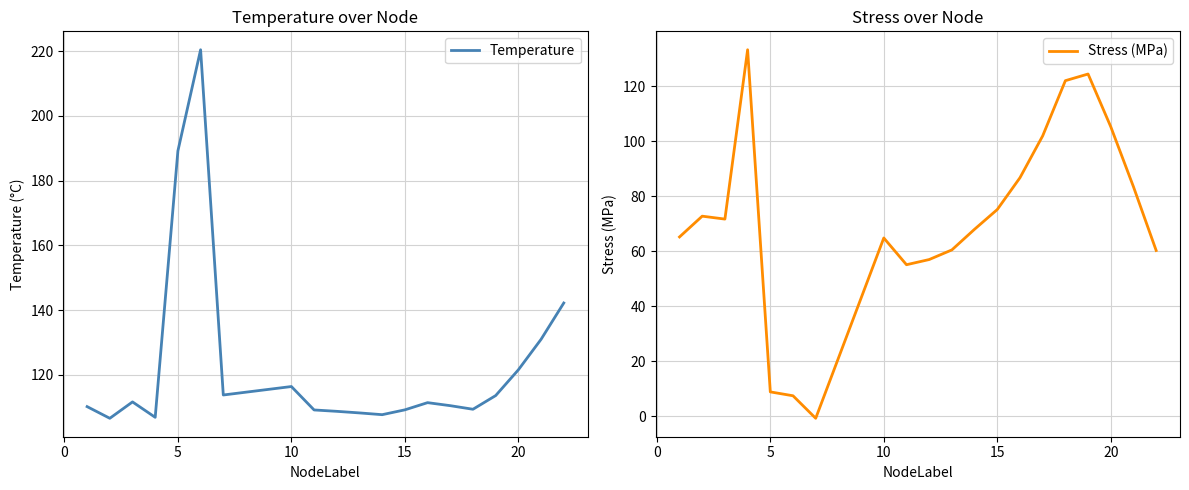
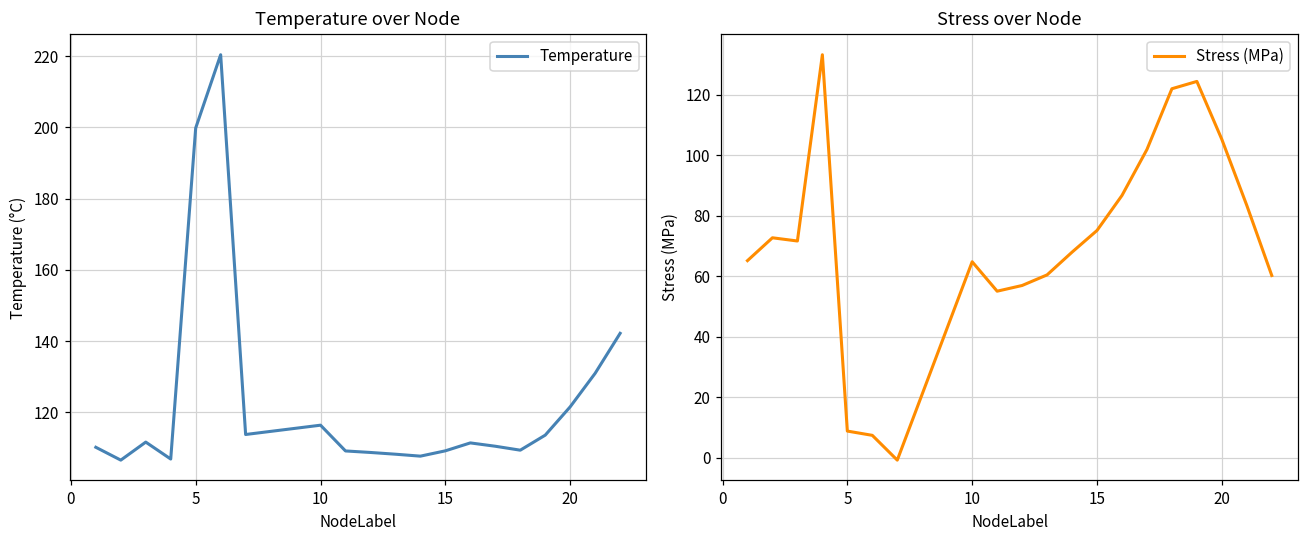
  {
    "Temperature over Node": {
-     "5": 189,
+     "5": 200,
      "10": 116,
      "15": 109,
      "20": 122
    },
    "Stress over Node": {
      "5": 9,
      "10": 65,
      "15": 75,
      "20": 105
    }
  }
